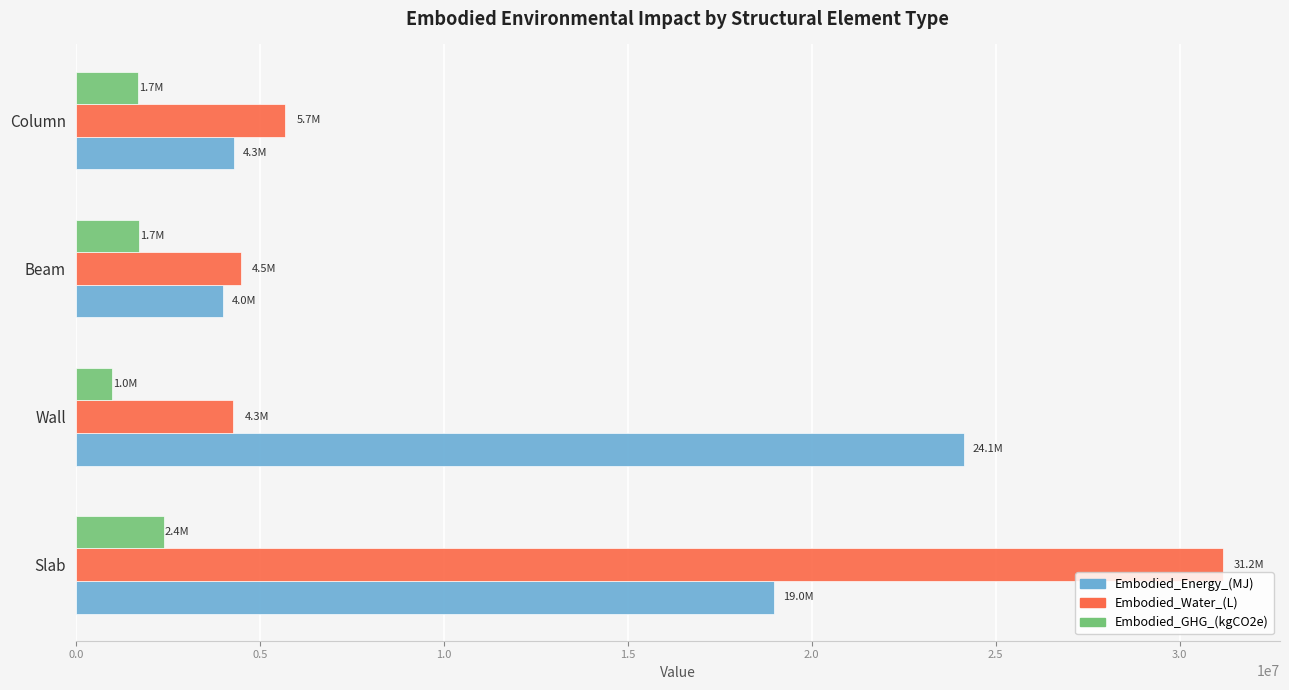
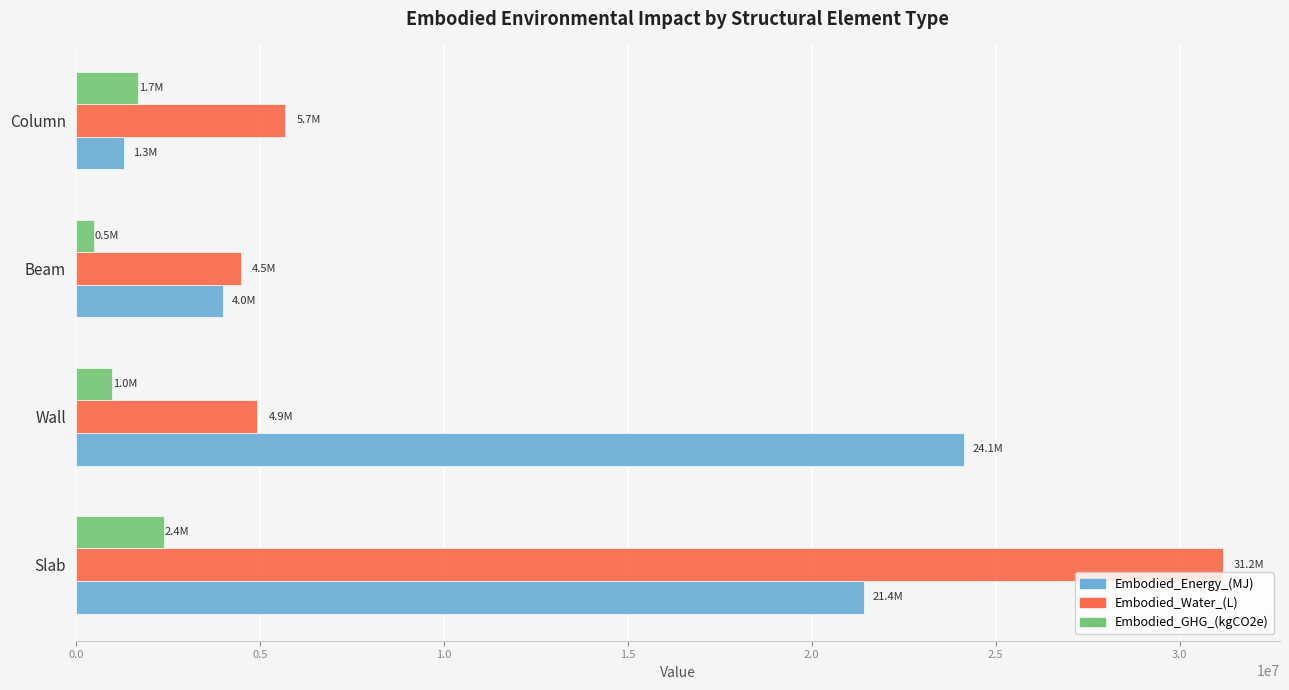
  {
    "Embodied_Energy_(MJ)": {
-     "Column": "4.3M",
+     "Column": "1.3M",
      "Beam": "4.0M",
      "Wall": "24.1M",
-     "Slab": "19.0M"
+     "Slab": "21.4M"
    },
    "Embodied_Water_(L)": {
      "Column": "5.7M",
      "Beam": "4.5M",
-     "Wall": "4.3M",
+     "Wall": "4.9M",
      "Slab": "31.2M"
    },
    "Embodied_GHG_(kgCO2e)": {
      "Column": "1.7M",
-     "Beam": "1.7M",
+     "Beam": "0.5M",
      "Wall": "1.0M",
      "Slab": "2.4M"
    }
  }
